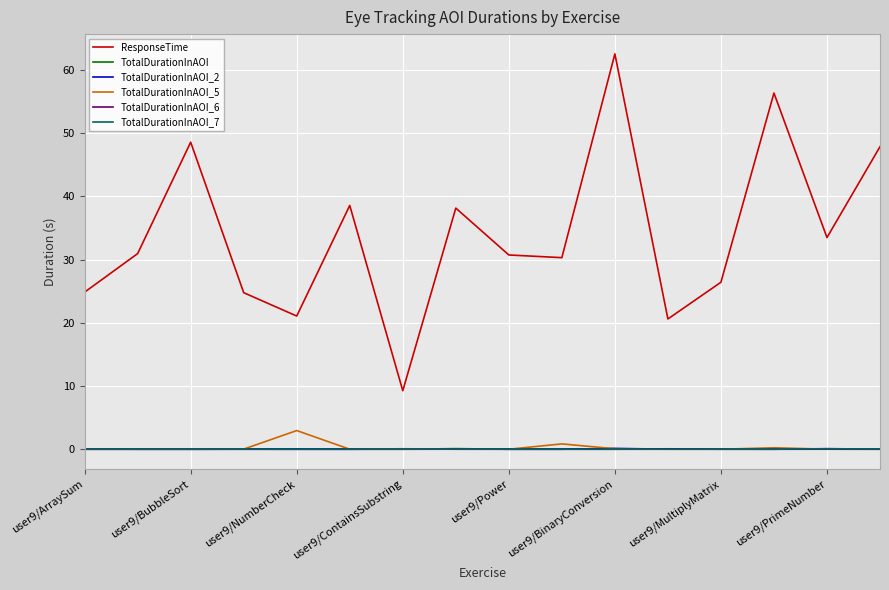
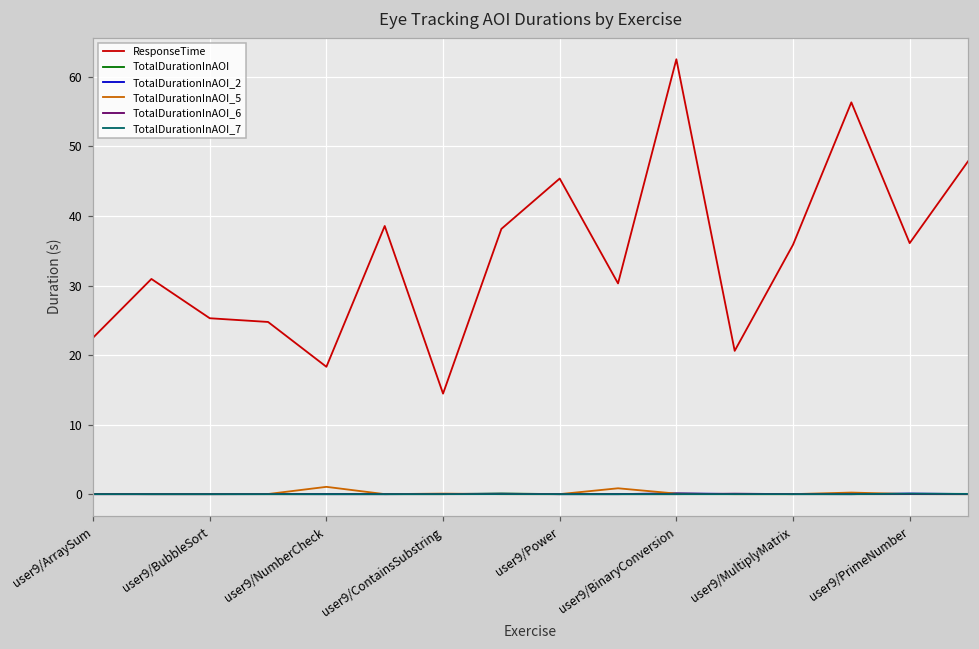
  {
    "ResponseTime": {
-     "user9/ArraySum": 25,
-     "user9/BubbleSort": 49,
-     "user9/NumberCheck": 21,
-     "user9/ContainsSubstring": 9,
-     "user9/Power": 31,
+     "user9/ArraySum": 23,
+     "user9/BubbleSort": 25,
+     "user9/NumberCheck": 18,
+     "user9/ContainsSubstring": 14,
+     "user9/Power": 45,
      "user9/BinaryConversion": 63,
-     "user9/MultiplyMatrix": 26,
-     "user9/PrimeNumber": 33
+     "user9/MultiplyMatrix": 36,
+     "user9/PrimeNumber": 36
    },
    "TotalDurationInAOI_5": {
-     "user9/NumberCheck": 3
+     "user9/NumberCheck": 1
    }
  }
